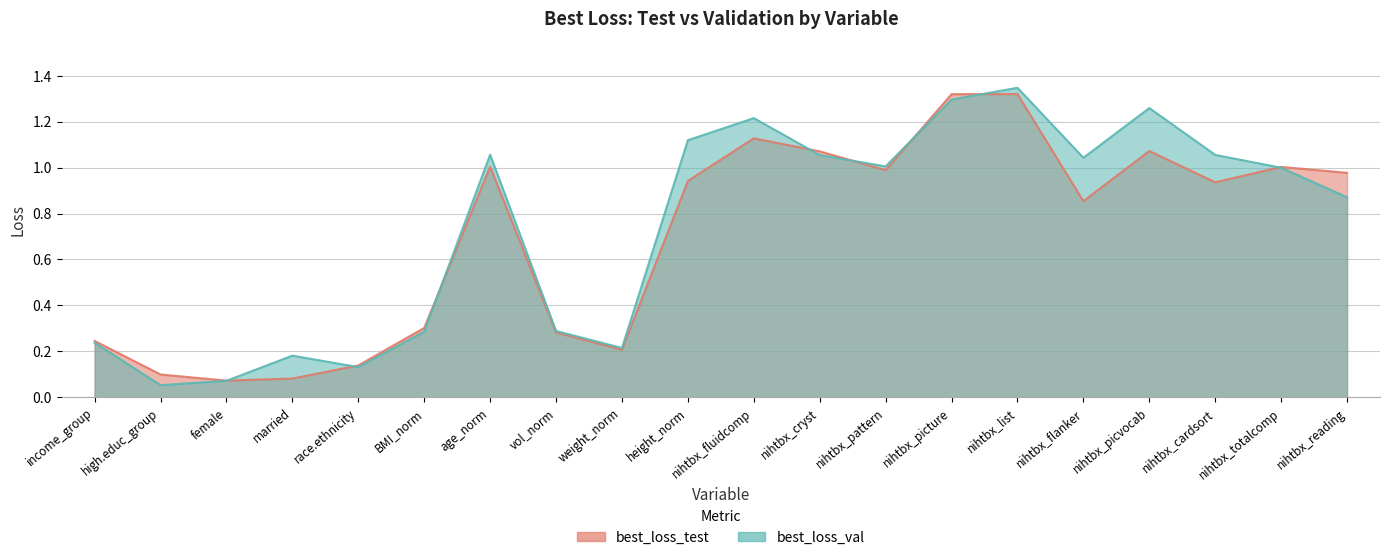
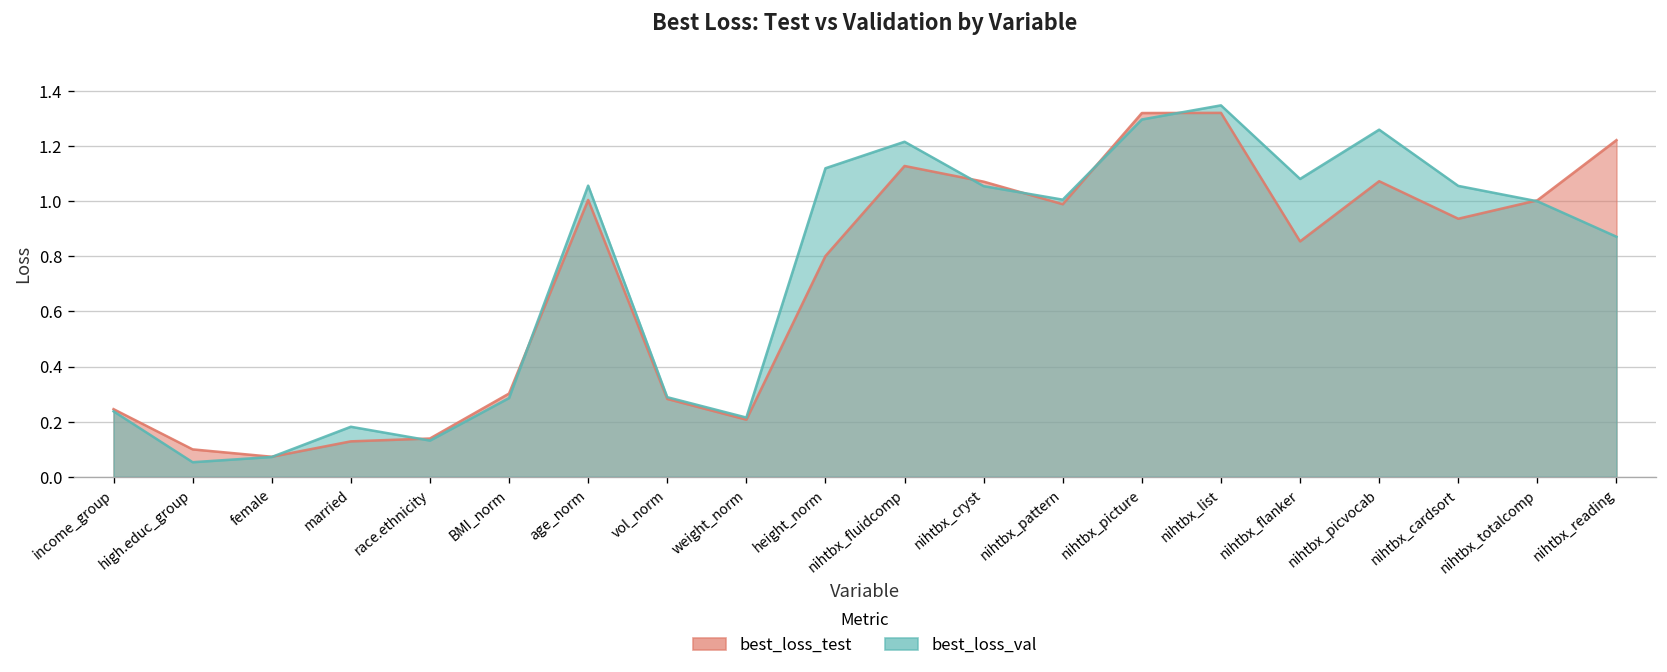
  {
    "best_loss_test": {
      "high.educ_group": 0.10,
-     "married": 0.08,
+     "married": 0.13,
      "BMI_norm": 0.30,
      "age_norm": 1.00,
-     "height_norm": 0.94,
+     "height_norm": 0.80,
      "nihtbx_fluidcomp": 1.13,
      "nihtbx_cryst": 1.07,
      "nihtbx_pattern": 0.99,
      "nihtbx_picture": 1.32,
      "nihtbx_list": 1.32,
      "nihtbx_flanker": 0.85,
      "nihtbx_picvocab": 1.07,
      "nihtbx_cardsort": 0.94,
-     "nihtbx_reading": 0.98
+     "nihtbx_reading": 1.22
    },
    "best_loss_val": {
      "high.educ_group": 0.05,
      "married": 0.18,
      "BMI_norm": 0.29,
      "age_norm": 1.06,
      "height_norm": 1.12,
      "nihtbx_fluidcomp": 1.22,
      "nihtbx_cryst": 1.05,
      "nihtbx_pattern": 1.01,
      "nihtbx_picture": 1.30,
      "nihtbx_list": 1.35,
-     "nihtbx_flanker": 1.04,
+     "nihtbx_flanker": 1.08,
      "nihtbx_picvocab": 1.26,
      "nihtbx_cardsort": 1.06,
      "nihtbx_reading": 0.87
    }
  }
